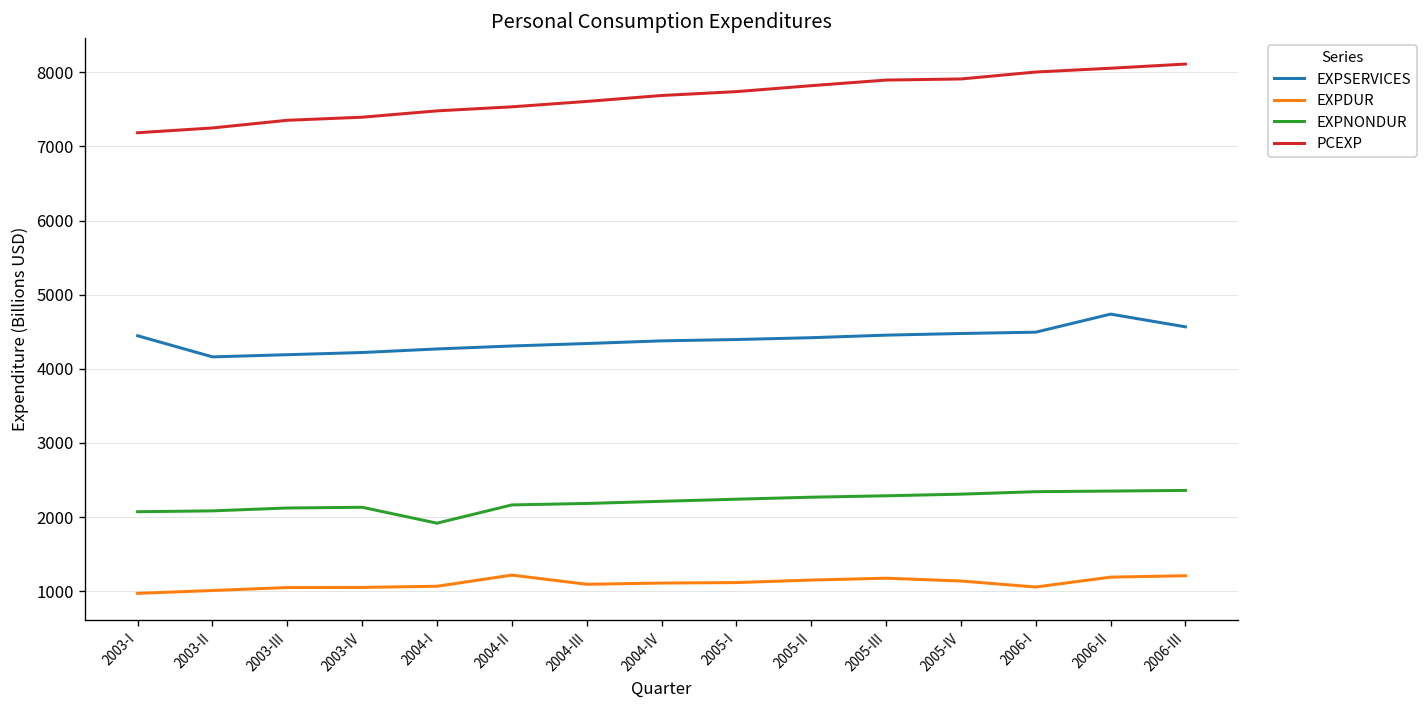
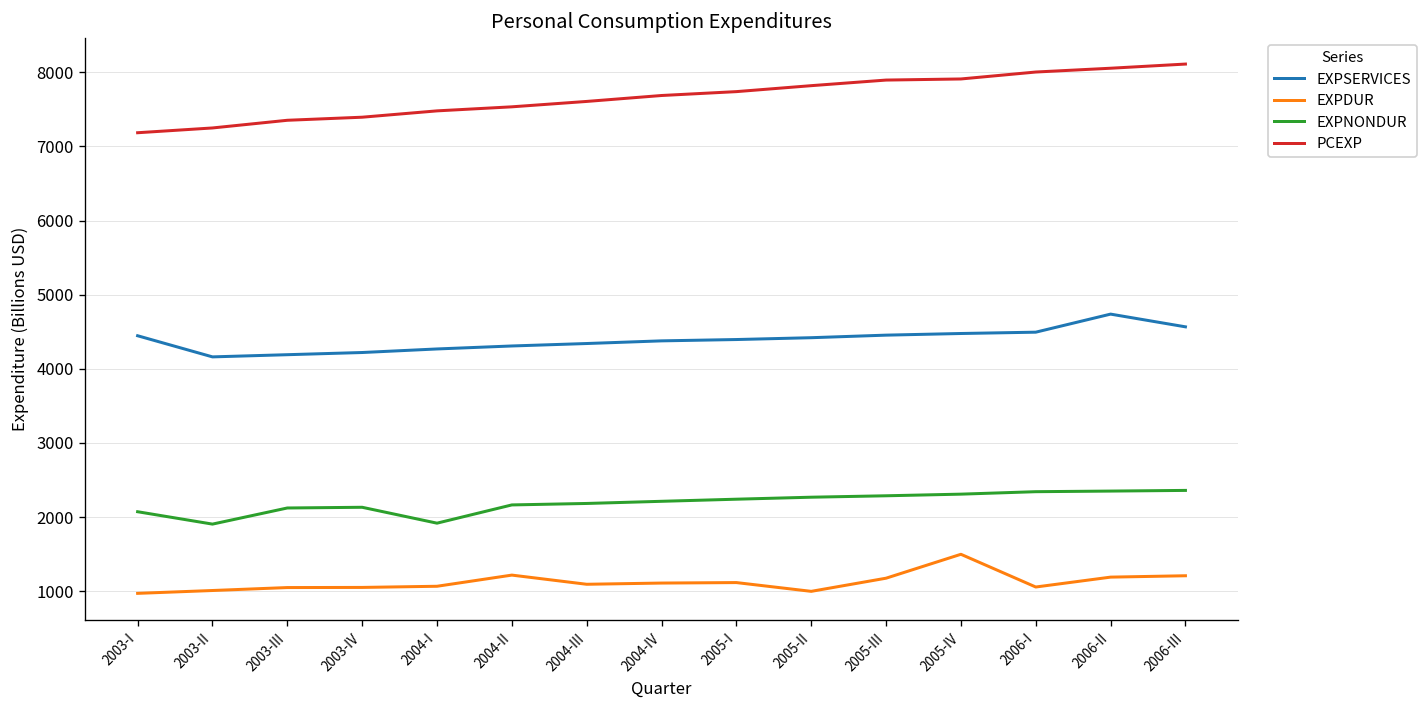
  {
    "EXPSERVICES": {
      "2003-I": 4400,
      "2003-II": 4200,
      "2003-III": 4200,
      "2003-IV": 4200,
      "2004-I": 4300,
      "2004-II": 4300,
      "2004-III": 4300,
      "2004-IV": 4400,
      "2005-I": 4400,
      "2005-II": 4400,
      "2005-III": 4500,
      "2005-IV": 4500,
      "2006-I": 4500,
      "2006-II": 4700,
      "2006-III": 4600
    },
    "EXPDUR": {
      "2003-I": 1000,
      "2003-II": 1000,
      "2003-III": 1000,
      "2003-IV": 1100,
      "2004-I": 1100,
      "2004-II": 1200,
      "2004-III": 1100,
      "2004-IV": 1100,
      "2005-I": 1100,
-     "2005-II": 1200,
+     "2005-II": 1000,
      "2005-III": 1200,
-     "2005-IV": 1100,
+     "2005-IV": 1500,
      "2006-I": 1100,
      "2006-II": 1200,
      "2006-III": 1200
    },
    "EXPNONDUR": {
      "2003-I": 2100,
-     "2003-II": 2100,
+     "2003-II": 1900,
      "2003-III": 2100,
      "2003-IV": 2100,
      "2004-I": 1900,
      "2004-II": 2200,
      "2004-III": 2200,
      "2004-IV": 2200,
      "2005-I": 2200,
      "2005-II": 2300,
      "2005-III": 2300,
      "2005-IV": 2300,
      "2006-I": 2300,
      "2006-II": 2400,
      "2006-III": 2400
    },
    "PCEXP": {
      "2003-I": 7200,
      "2003-II": 7200,
      "2003-III": 7400,
      "2003-IV": 7400,
      "2004-I": 7500,
      "2004-II": 7500,
      "2004-III": 7600,
      "2004-IV": 7700,
      "2005-I": 7700,
      "2005-II": 7800,
      "2005-III": 7900,
      "2005-IV": 7900,
      "2006-I": 8000,
      "2006-II": 8100,
      "2006-III": 8100
    }
  }
